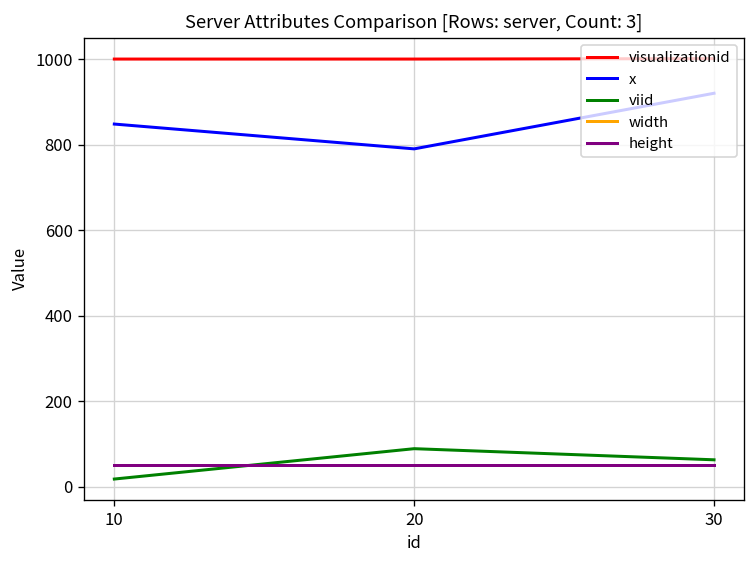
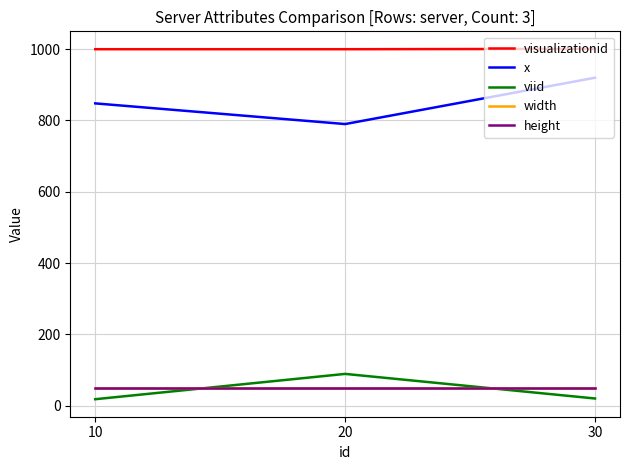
  {
    "visualizationid": {
      "10": 1000,
      "20": 1000
    },
    "x": {
      "10": 850,
      "20": 790
    },
    "viid": {
      "10": 20,
      "20": 90,
-     "30": 60
+     "30": 20
    },
    "height": {
      "10": 50,
      "20": 50,
      "30": 50
    }
  }
